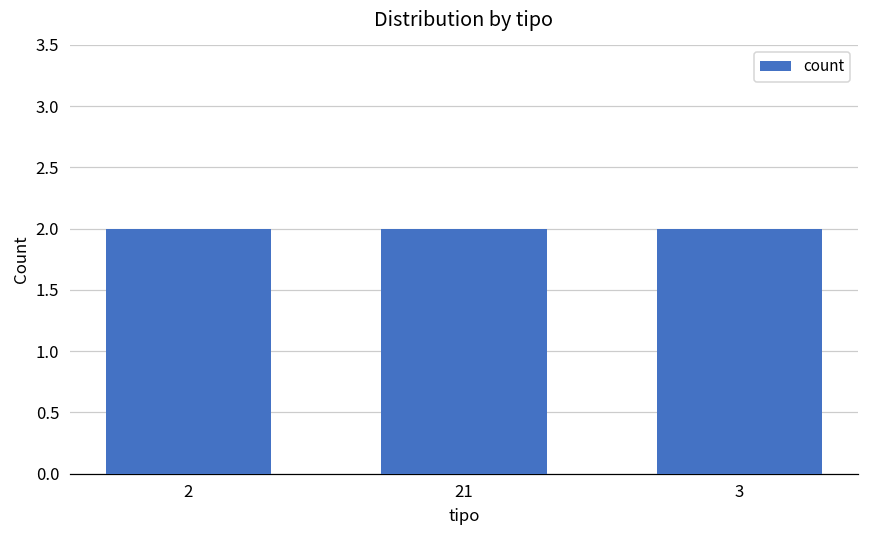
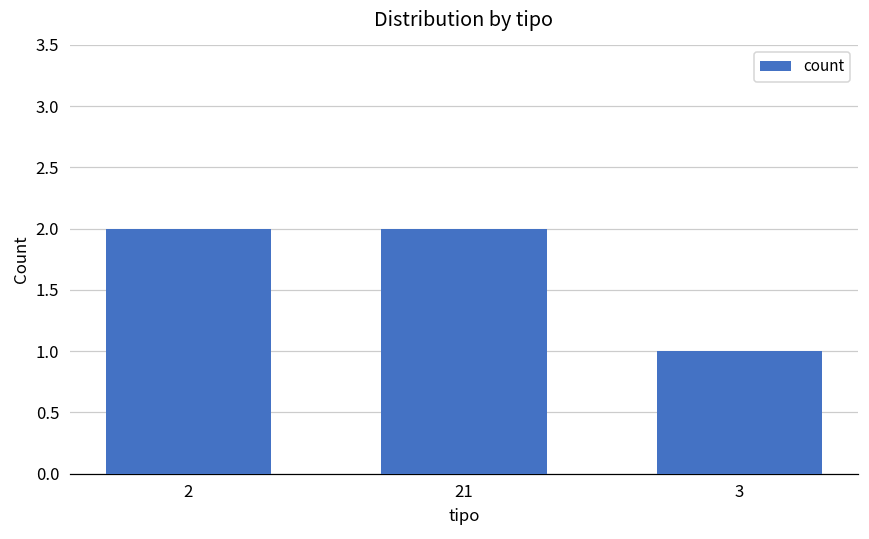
  {
    "2": 2,
    "21": 2,
-   "3": 2
+   "3": 1
  }
